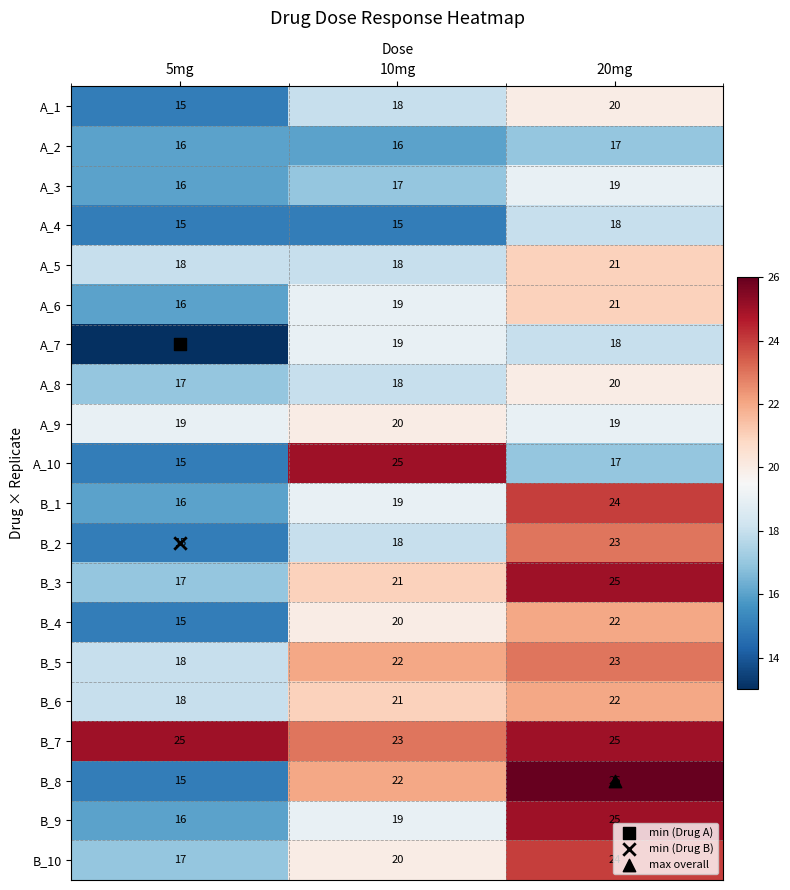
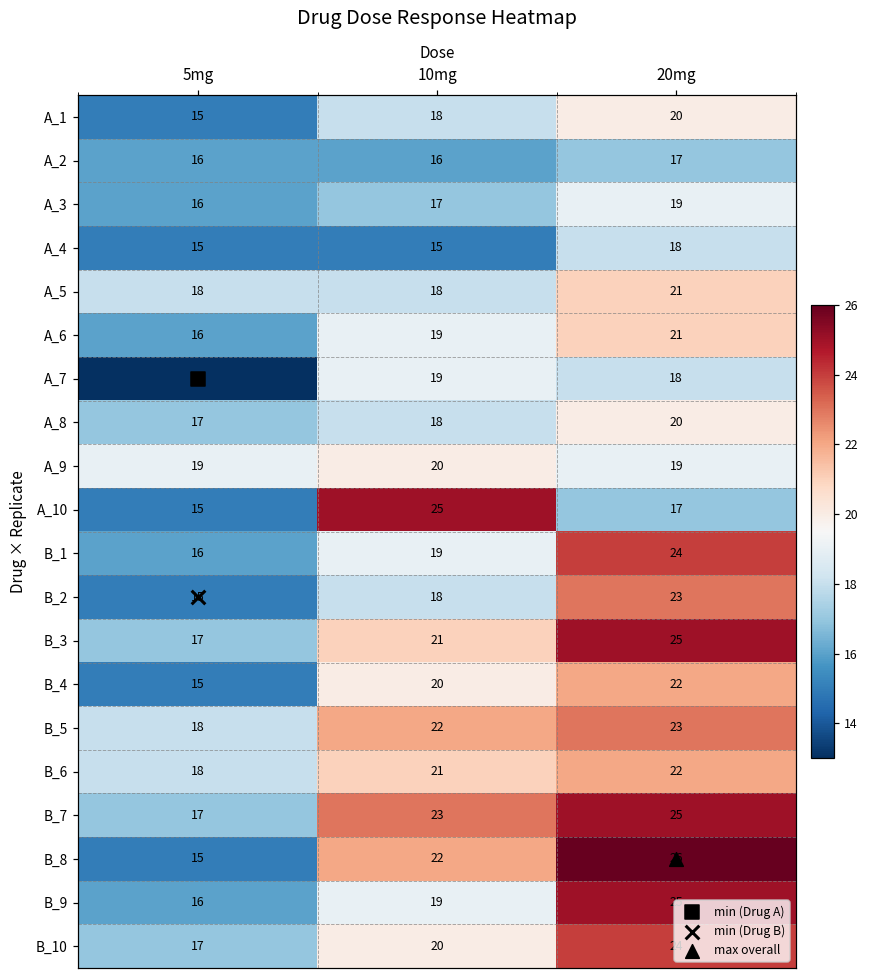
  {
    "A_1": {
      "5mg": 15,
      "10mg": 18,
      "20mg": 20
    },
    "A_2": {
      "5mg": 16,
      "10mg": 16,
      "20mg": 17
    },
    "A_3": {
      "5mg": 16,
      "10mg": 17,
      "20mg": 19
    },
    "A_4": {
      "5mg": 15,
      "10mg": 15,
      "20mg": 18
    },
    "A_5": {
      "5mg": 18,
      "10mg": 18,
      "20mg": 21
    },
    "A_6": {
      "5mg": 16,
      "10mg": 19,
      "20mg": 21
    },
    "A_7": {
      "10mg": 19,
      "20mg": 18
    },
    "A_8": {
      "5mg": 17,
      "10mg": 18,
      "20mg": 20
    },
    "A_9": {
      "5mg": 19,
      "10mg": 20,
      "20mg": 19
    },
    "A_10": {
      "5mg": 15,
      "10mg": 25,
      "20mg": 17
    },
    "B_1": {
      "5mg": 16,
      "10mg": 19,
      "20mg": 24
    },
    "B_2": {
      "10mg": 18,
      "20mg": 23
    },
    "B_3": {
      "5mg": 17,
      "10mg": 21,
      "20mg": 25
    },
    "B_4": {
      "5mg": 15,
      "10mg": 20,
      "20mg": 22
    },
    "B_5": {
      "5mg": 18,
      "10mg": 22,
      "20mg": 23
    },
    "B_6": {
      "5mg": 18,
      "10mg": 21,
      "20mg": 22
    },
    "B_7": {
-     "5mg": 25,
+     "5mg": 17,
      "10mg": 23,
      "20mg": 25
    },
    "B_8": {
      "5mg": 15,
      "10mg": 22
    },
    "B_9": {
      "5mg": 16,
      "10mg": 19
    },
    "B_10": {
      "5mg": 17,
      "10mg": 20
    }
  }
